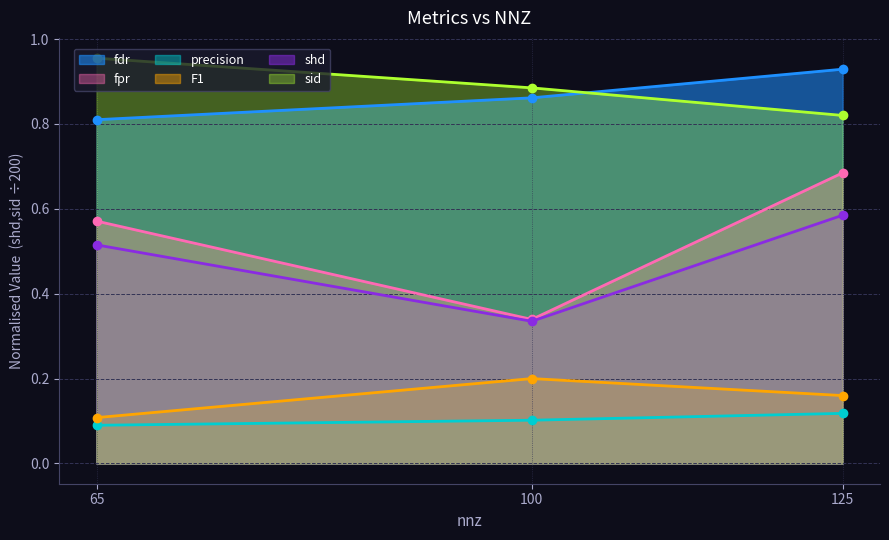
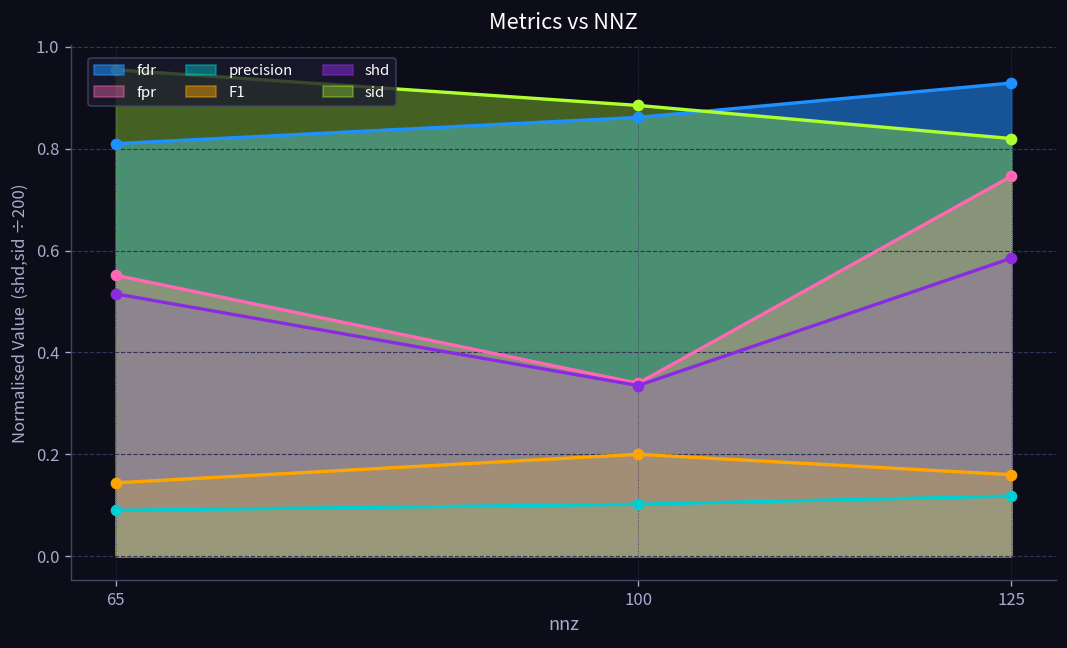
  {
    "fdr": {
      "65": 0.81,
      "100": 0.86,
      "125": 0.93
    },
    "fpr": {
-     "65": 0.57,
-     "125": 0.68
+     "65": 0.55,
+     "125": 0.75
    },
    "precision": {
      "65": 0.09,
      "100": 0.10,
      "125": 0.12
    },
    "F1": {
-     "65": 0.11,
+     "65": 0.14,
      "100": 0.20,
      "125": 0.16
    },
    "shd": {
      "65": 0.52,
      "125": 0.59
    },
    "sid": {
      "100": 0.89,
      "125": 0.82
    }
  }
